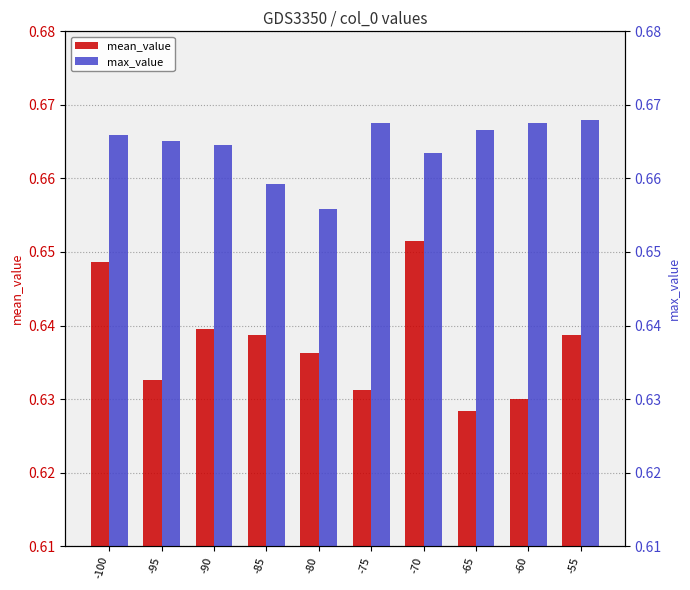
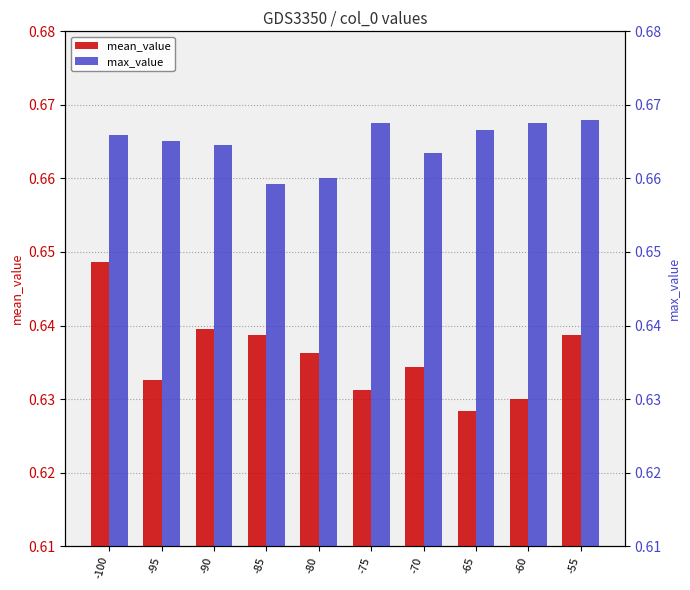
  {
    "mean_value": {
      "-100": 0.649,
      "-95": 0.633,
      "-90": 0.640,
      "-85": 0.639,
      "-80": 0.636,
      "-75": 0.631,
-     "-70": 0.652,
+     "-70": 0.634,
      "-65": 0.628,
      "-60": 0.630,
      "-55": 0.639
    },
    "max_value": {
      "-100": 0.666,
      "-95": 0.665,
      "-90": 0.665,
      "-85": 0.659,
-     "-80": 0.656,
+     "-80": 0.660,
      "-75": 0.668,
      "-70": 0.664,
      "-65": 0.667,
      "-60": 0.668,
      "-55": 0.668
    }
  }
